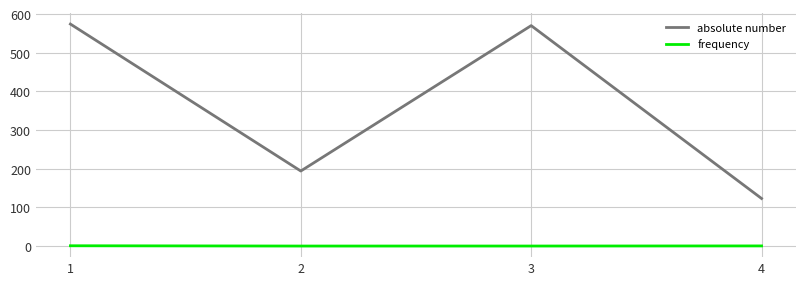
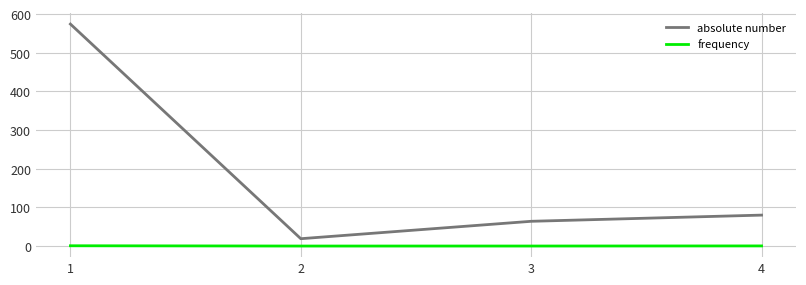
  {
    "absolute number": {
      "1": 570,
-     "2": 190,
-     "3": 570,
-     "4": 120
+     "2": 20,
+     "3": 60,
+     "4": 80
    },
    "frequency": {
      "1": 0,
      "2": 0,
      "3": 0,
      "4": 0
    }
  }
